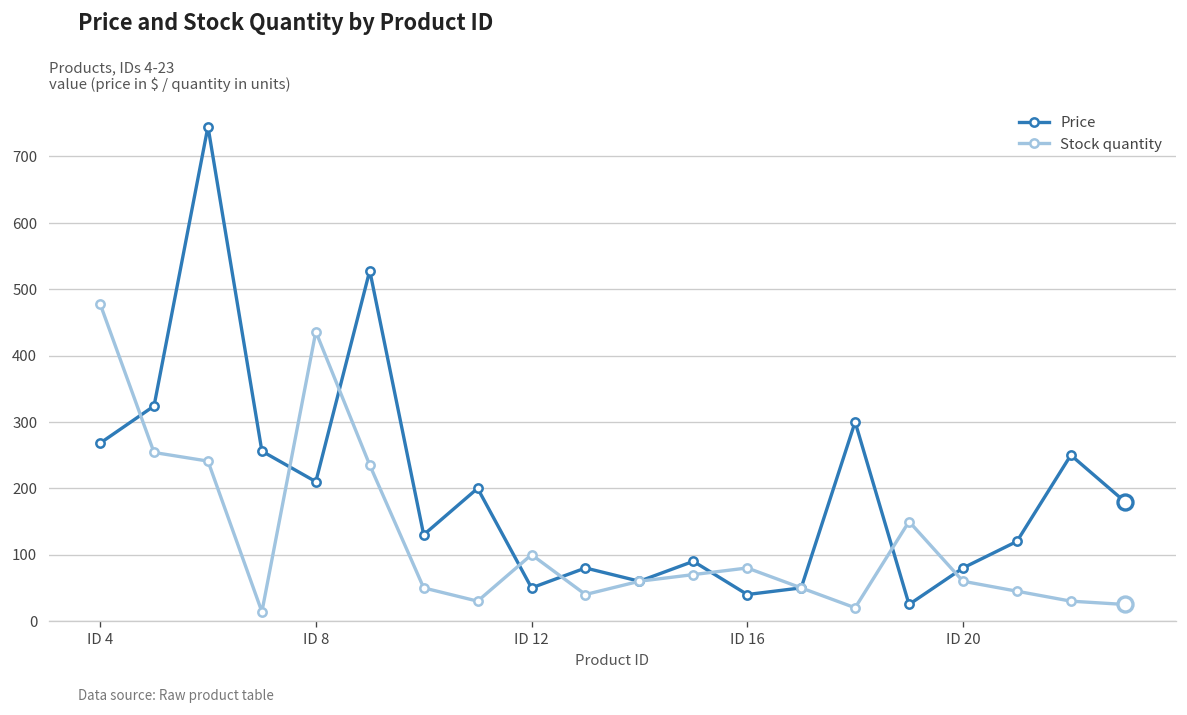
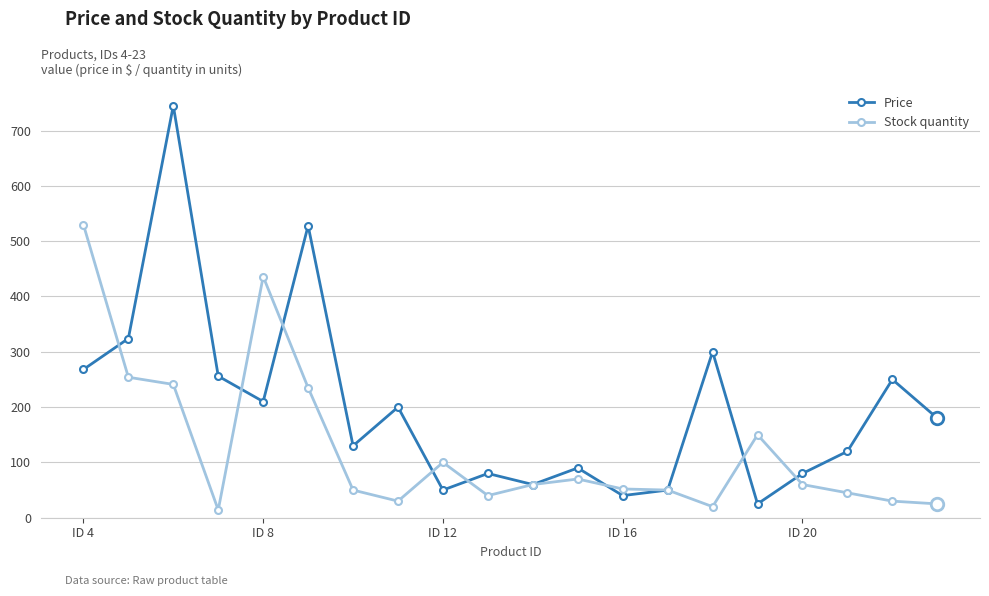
  {
    "Stock quantity": {
-     "ID 4": 480,
+     "ID 4": 530,
      "ID 8": 440,
      "ID 12": 100,
-     "ID 16": 80,
+     "ID 16": 50,
      "ID 20": 60
    }
  }
